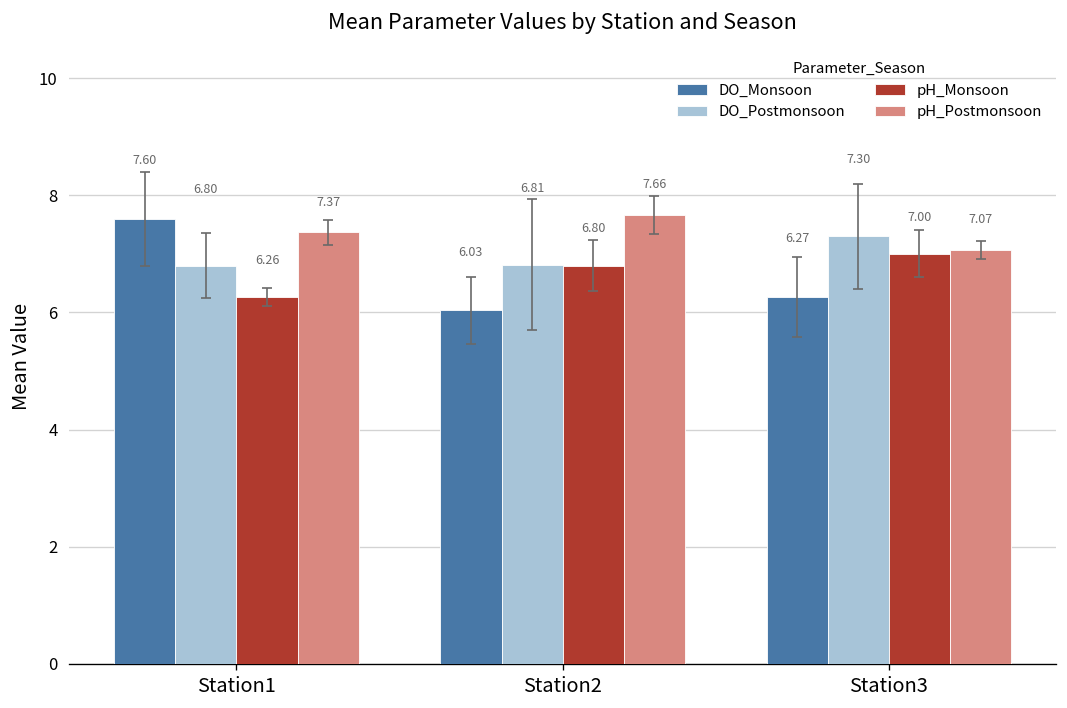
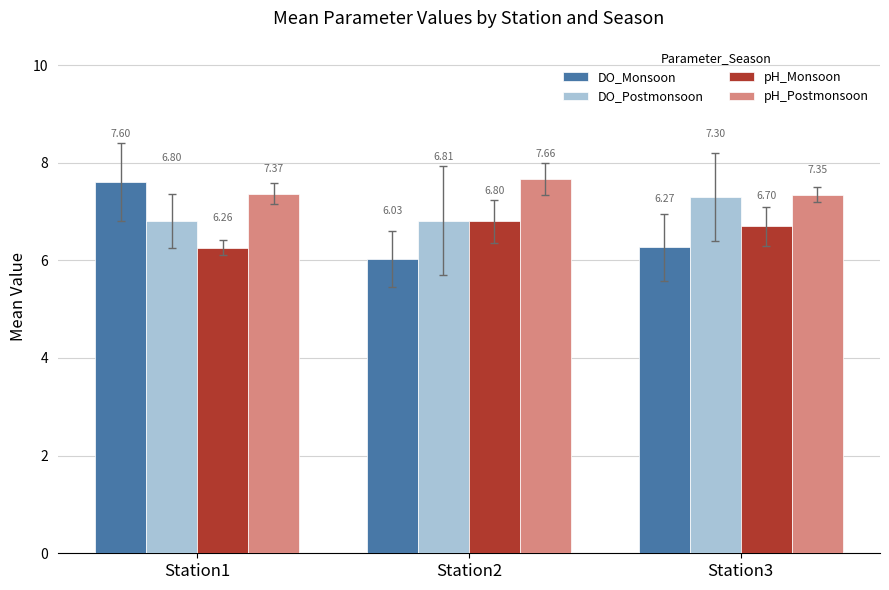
  {
    "DO_Postmonsoon": {
      "Station1": 6.8,
      "Station2": 6.8,
      "Station3": 7.3
    },
    "pH_Monsoon": {
-     "Station3": 7.00
+     "Station3": 6.70
    },
    "pH_Postmonsoon": {
      "Station1": 7.37,
      "Station2": 7.66,
-     "Station3": 7.07
+     "Station3": 7.35
    }
  }
